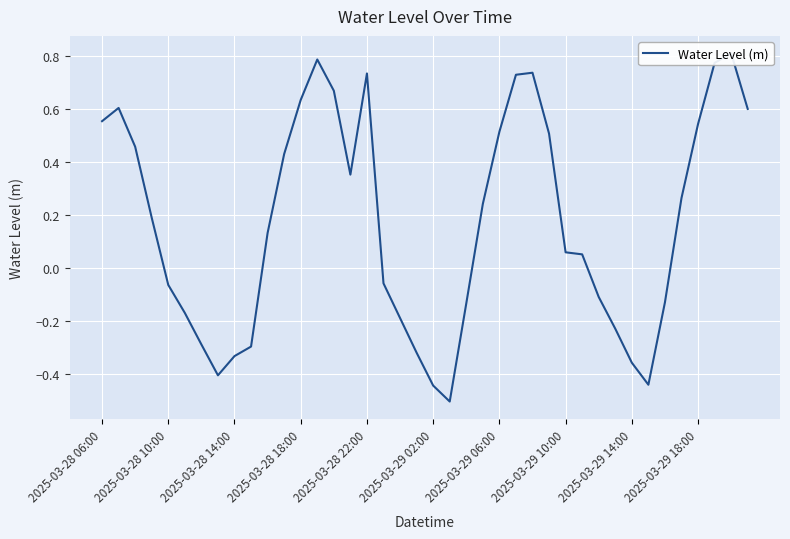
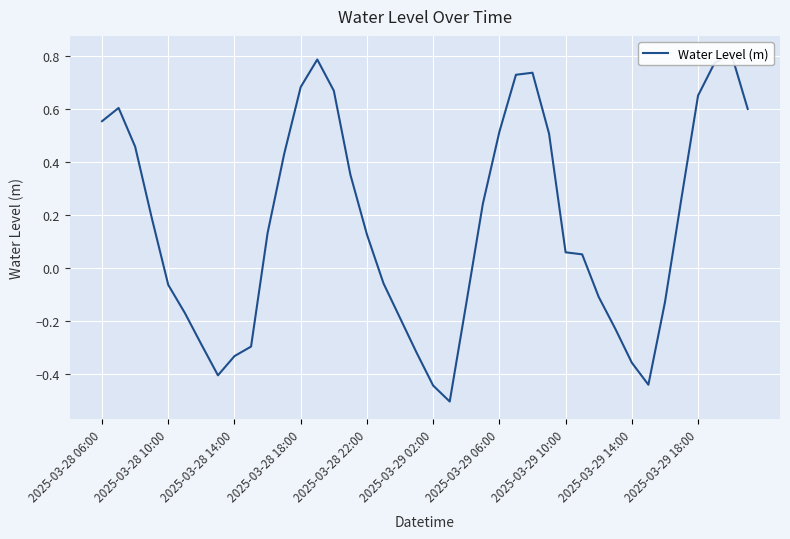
  {
    "2025-03-28 06:00": 0.55,
    "2025-03-28 10:00": -0.06,
    "2025-03-28 14:00": -0.33,
-   "2025-03-28 18:00": 0.63,
-   "2025-03-28 22:00": 0.73,
+   "2025-03-28 18:00": 0.68,
+   "2025-03-28 22:00": 0.13,
    "2025-03-29 02:00": -0.44,
    "2025-03-29 06:00": 0.51,
    "2025-03-29 10:00": 0.06,
    "2025-03-29 14:00": -0.36,
-   "2025-03-29 18:00": 0.54
+   "2025-03-29 18:00": 0.65
  }
